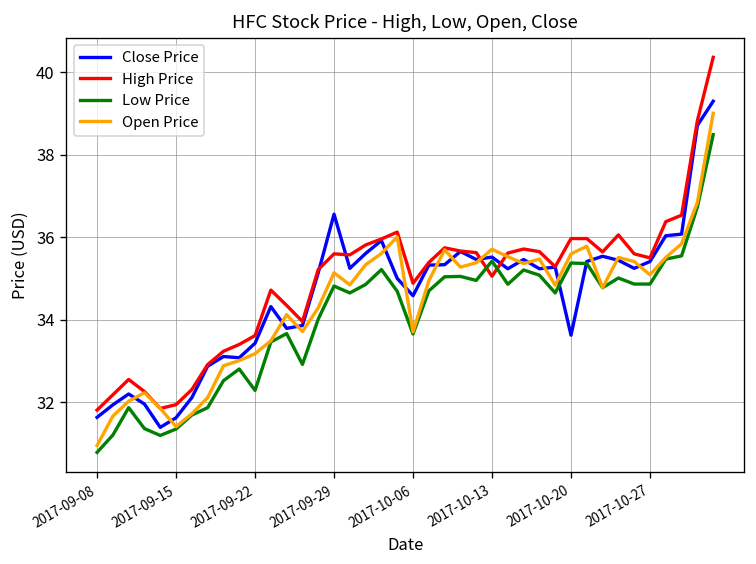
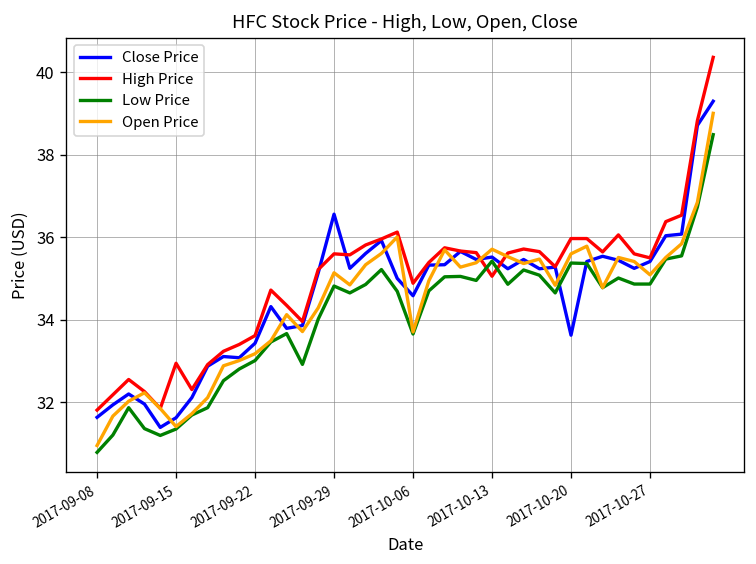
  {
    "Close Price": {
      "2017-09-08": 31.6,
      "2017-09-15": 31.6,
      "2017-09-22": 33.4,
      "2017-09-29": 36.6,
      "2017-10-06": 34.6,
      "2017-10-13": 35.5,
      "2017-10-20": 33.6,
      "2017-10-27": 35.4
    },
    "High Price": {
      "2017-09-08": 31.8,
-     "2017-09-15": 31.9,
+     "2017-09-15": 32.9,
      "2017-09-22": 33.6,
      "2017-09-29": 35.6,
      "2017-10-06": 34.9,
      "2017-10-13": 35.1,
      "2017-10-20": 36.0,
      "2017-10-27": 35.5
    },
    "Low Price": {
      "2017-09-08": 30.8,
-     "2017-09-22": 32.3,
+     "2017-09-22": 33.0,
      "2017-09-29": 34.8,
      "2017-10-13": 35.4,
      "2017-10-20": 35.4,
      "2017-10-27": 34.9
    },
    "Open Price": {
      "2017-09-08": 31.0,
      "2017-09-22": 33.2,
      "2017-09-29": 35.1,
      "2017-10-13": 35.7,
      "2017-10-20": 35.6,
      "2017-10-27": 35.1
    }
  }
